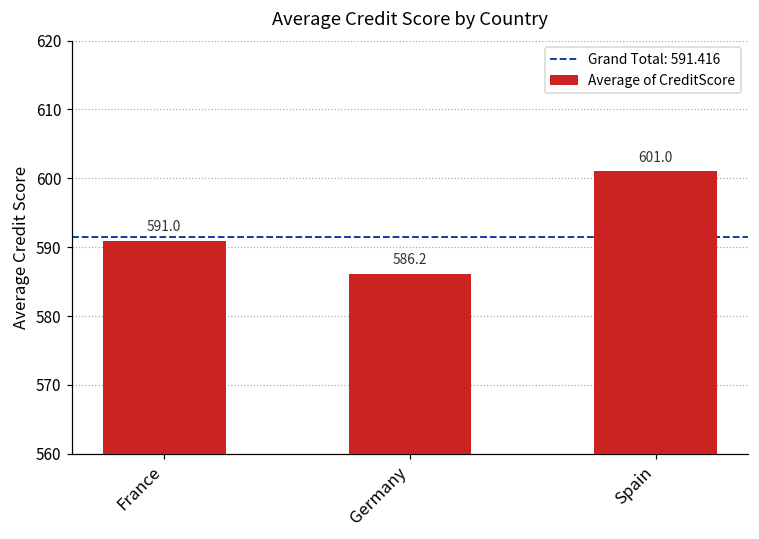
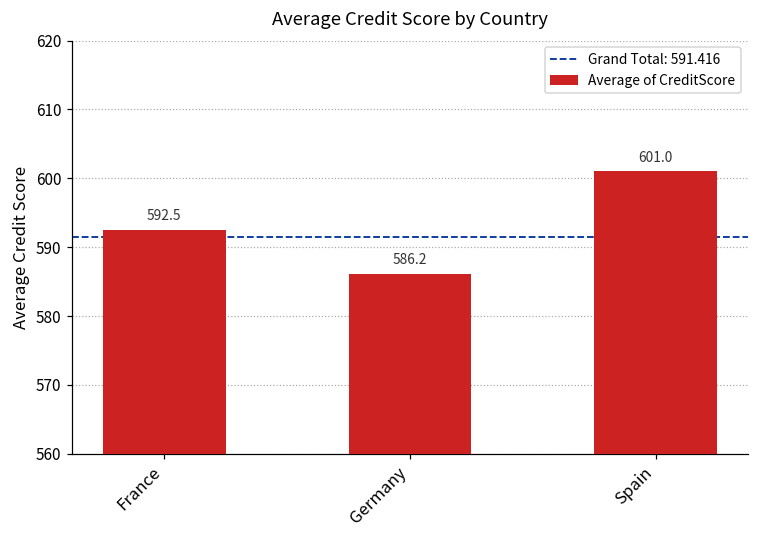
  {
-   "France": 591.0,
+   "France": 592.5,
    "Germany": 586.2,
    "Spain": 601.0
  }
